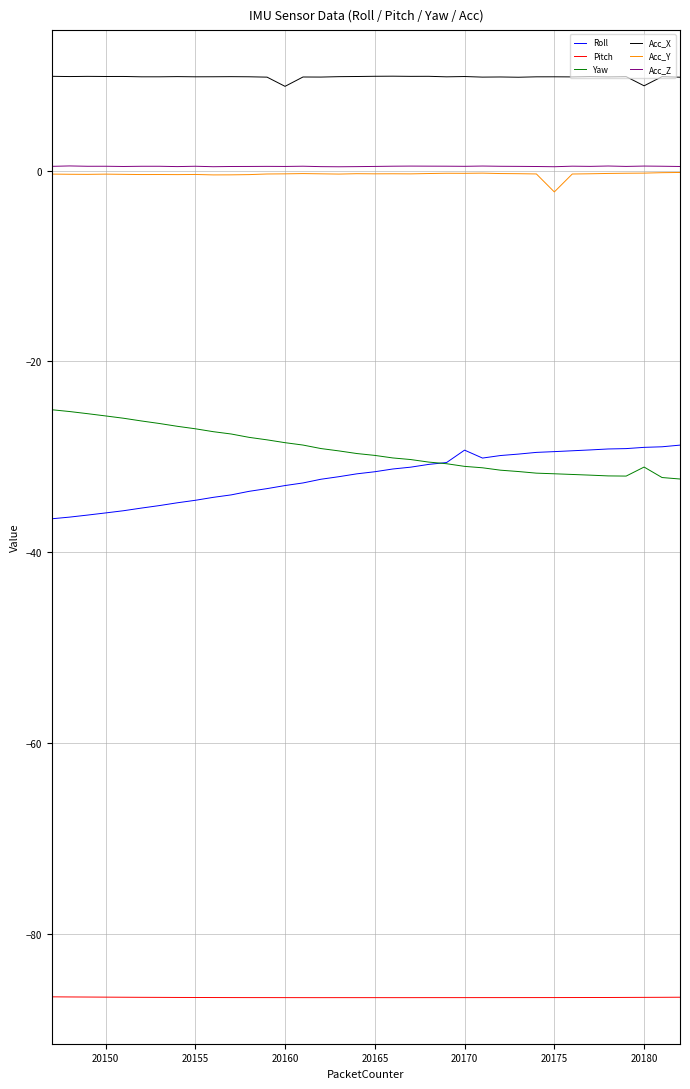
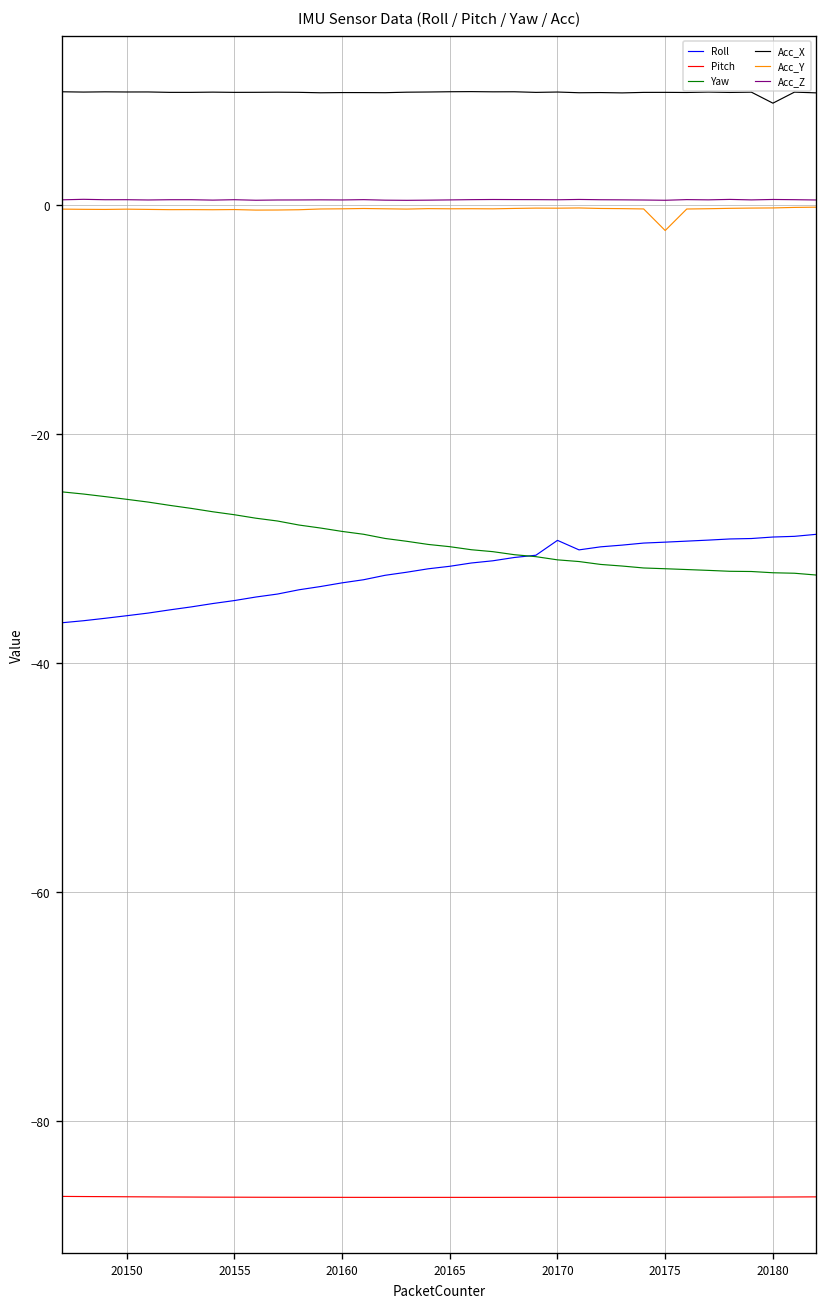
  {
    "Roll": {
      "20150": -36,
      "20155": -35,
      "20160": -33,
      "20165": -32,
      "20170": -29,
      "20175": -29,
      "20180": -29
    },
    "Pitch": {
      "20150": -87,
      "20155": -87,
      "20160": -87,
      "20165": -87,
      "20170": -87,
      "20175": -87,
      "20180": -87
    },
    "Yaw": {
      "20150": -26,
      "20155": -27,
      "20160": -29,
      "20165": -30,
      "20170": -31,
      "20175": -32,
-     "20180": -31
+     "20180": -32
    },
    "Acc_X": {
      "20150": 10,
      "20155": 10,
-     "20160": 9,
+     "20160": 10,
      "20165": 10,
      "20170": 10,
      "20175": 10,
      "20180": 9
    },
    "Acc_Y": {
      "20150": 0,
      "20155": 0,
      "20160": 0,
      "20165": 0,
      "20170": 0,
      "20175": -2,
      "20180": 0
    },
    "Acc_Z": {
      "20150": 0,
      "20155": 0,
      "20160": 0,
      "20165": 0,
      "20170": 0,
      "20175": 0,
      "20180": 0
    }
  }
